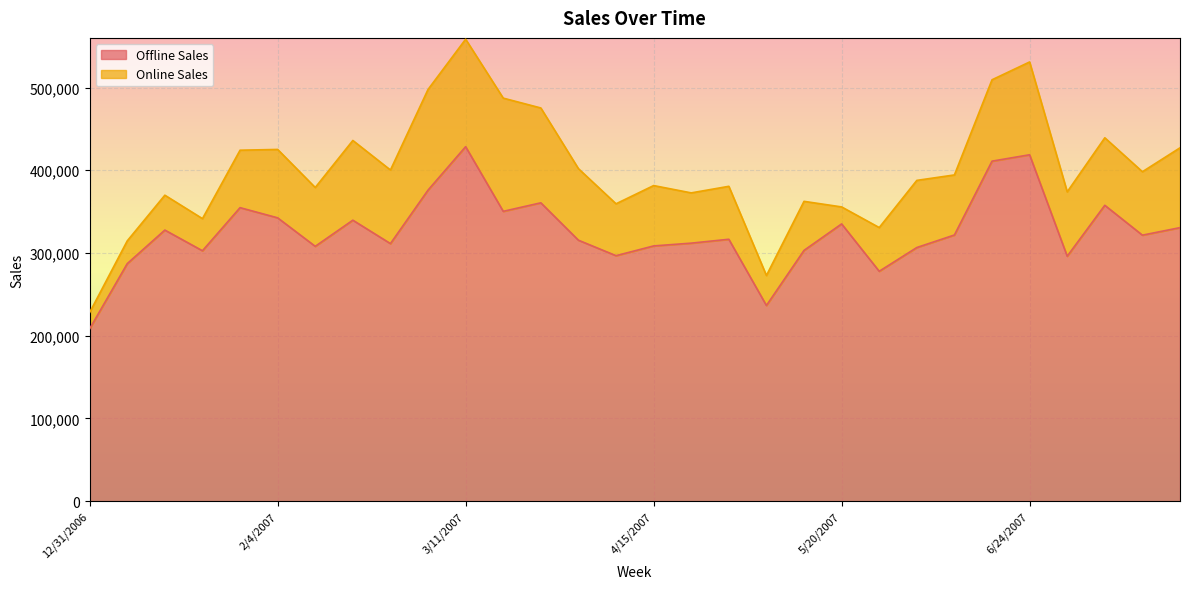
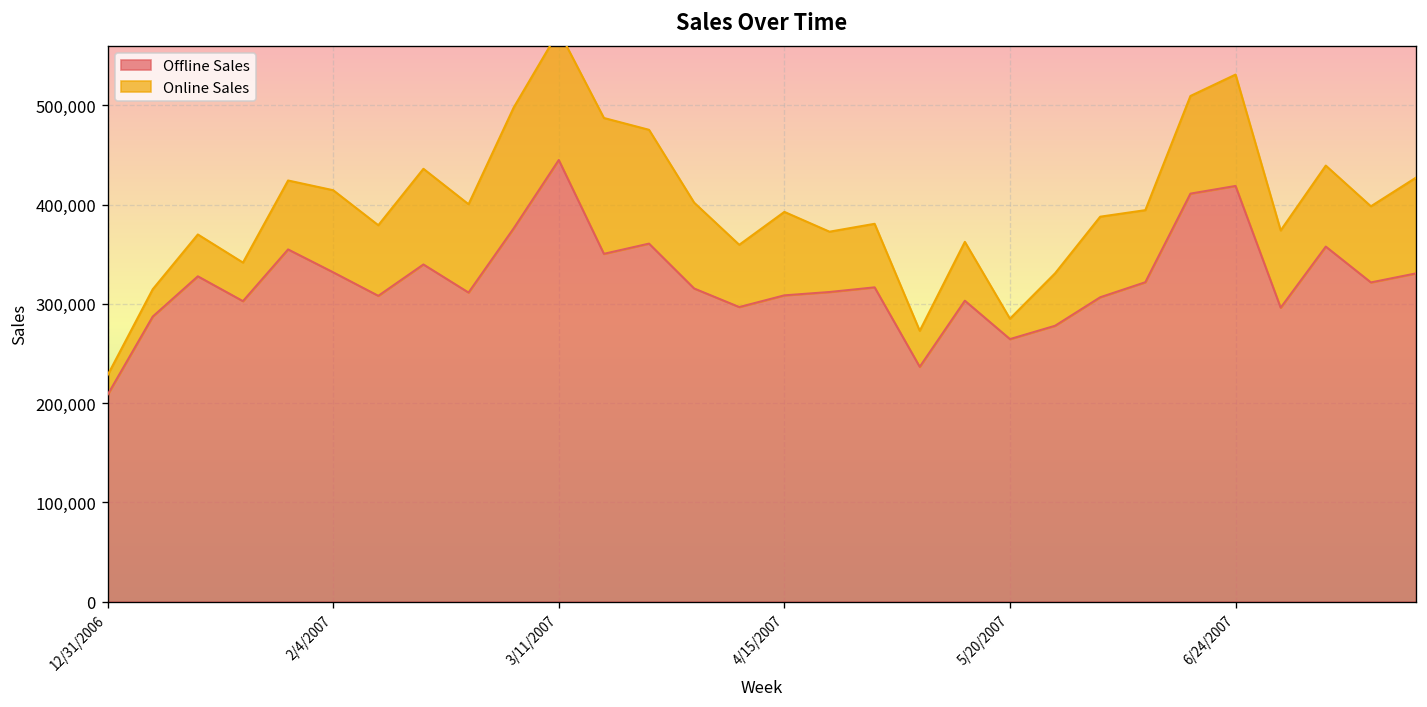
  {
    "Offline Sales": {
      "12/31/2006": "210,000",
-     "2/4/2007": "340,000",
-     "3/11/2007": "430,000",
+     "2/4/2007": "330,000",
+     "3/11/2007": "440,000",
      "4/15/2007": "310,000",
-     "5/20/2007": "340,000",
+     "5/20/2007": "260,000",
      "6/24/2007": "420,000"
    },
    "Online Sales": {
      "12/31/2006": "20,000",
      "2/4/2007": "80,000",
-     "4/15/2007": "70,000",
+     "4/15/2007": "80,000",
      "5/20/2007": "20,000",
      "6/24/2007": "110,000"
    }
  }
